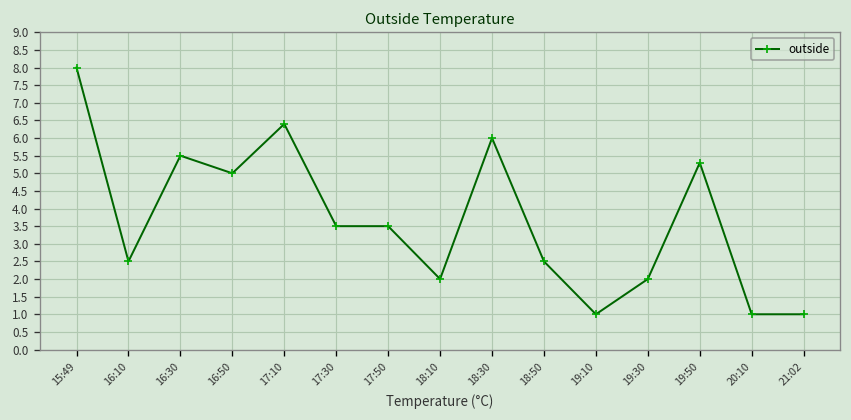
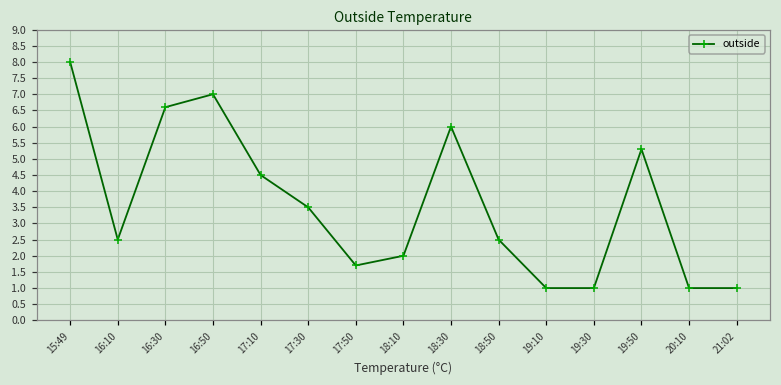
  {
    "15:49": 8.0,
    "16:10": 2.5,
-   "16:30": 5.5,
-   "16:50": 5,
-   "17:10": 6.4,
+   "16:30": 6.6,
+   "16:50": 7,
+   "17:10": 4.5,
    "17:30": 3.5,
-   "17:50": 3.5,
+   "17:50": 1.7,
    "18:10": 2.0,
    "18:30": 6.0,
    "18:50": 2.5,
    "19:10": 1.0,
-   "19:30": 2,
+   "19:30": 1,
    "19:50": 5.3,
    "20:10": 1.0,
    "21:02": 1.0
  }
